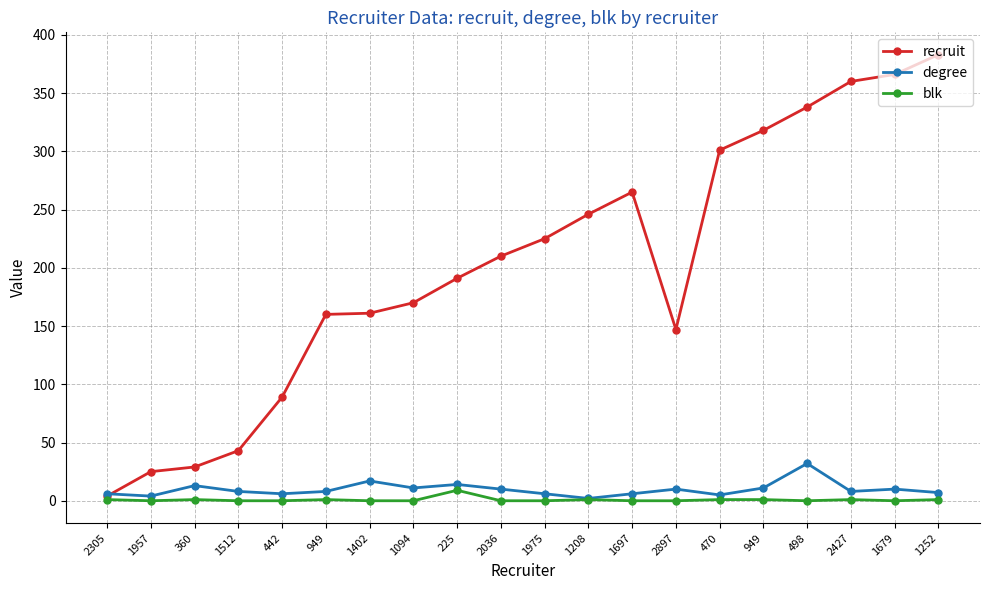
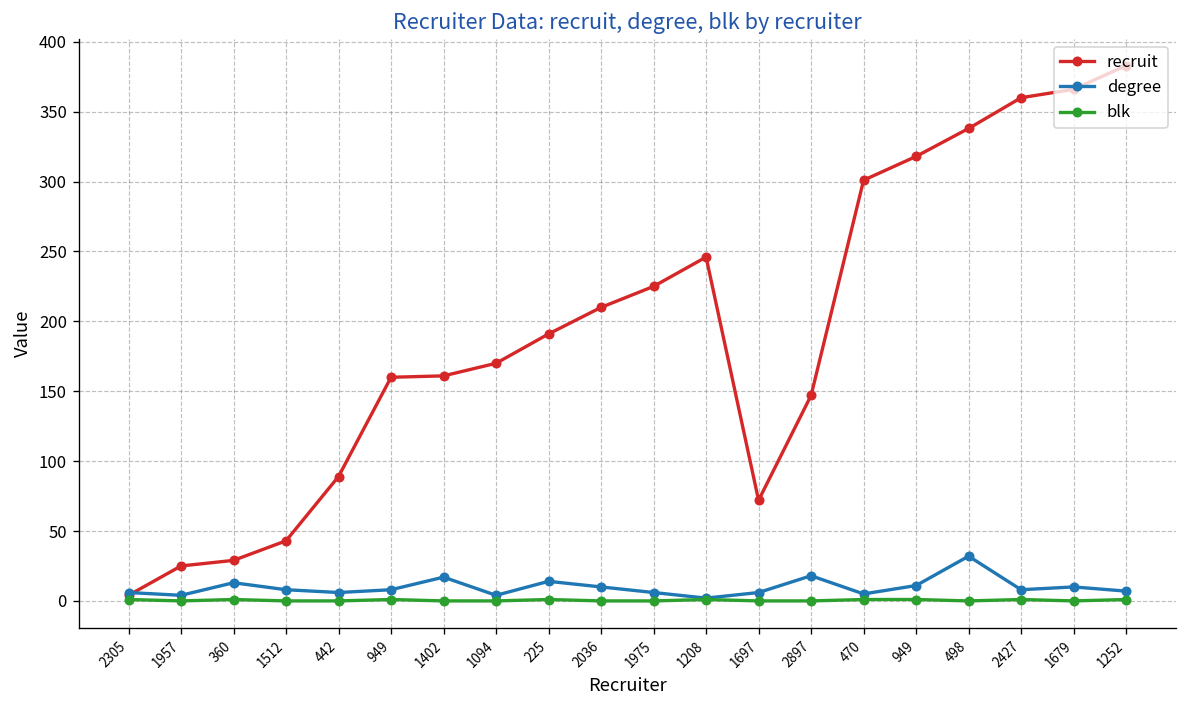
  {
    "recruit": {
      "1957": 25,
      "360": 29,
      "1512": 43,
      "442": 89,
      "1402": 161,
      "1094": 170,
      "225": 191,
      "2036": 210,
      "1975": 225,
      "1208": 246,
-     "1697": 265,
+     "1697": 72,
      "2897": 147,
      "470": 301,
      "498": 338,
      "2427": 360
    },
    "degree": {
      "1957": 4,
      "360": 13,
      "1512": 8,
      "442": 6,
      "1402": 17,
-     "1094": 11,
+     "1094": 4,
      "225": 14,
      "2036": 10,
      "1975": 6,
      "1697": 6,
-     "2897": 10,
+     "2897": 18,
      "470": 5,
      "498": 32,
      "2427": 8,
      "1679": 10,
      "1252": 7
    },
    "blk": {
      "2305": 1,
      "1957": 0,
      "360": 1,
      "1512": 0,
      "442": 0,
      "1402": 0,
      "1094": 0,
-     "225": 9,
+     "225": 1,
      "2036": 0,
      "1975": 0,
      "1697": 0,
      "2897": 0,
      "470": 1,
      "498": 0,
      "2427": 1,
      "1679": 0,
      "1252": 1
    }
  }
